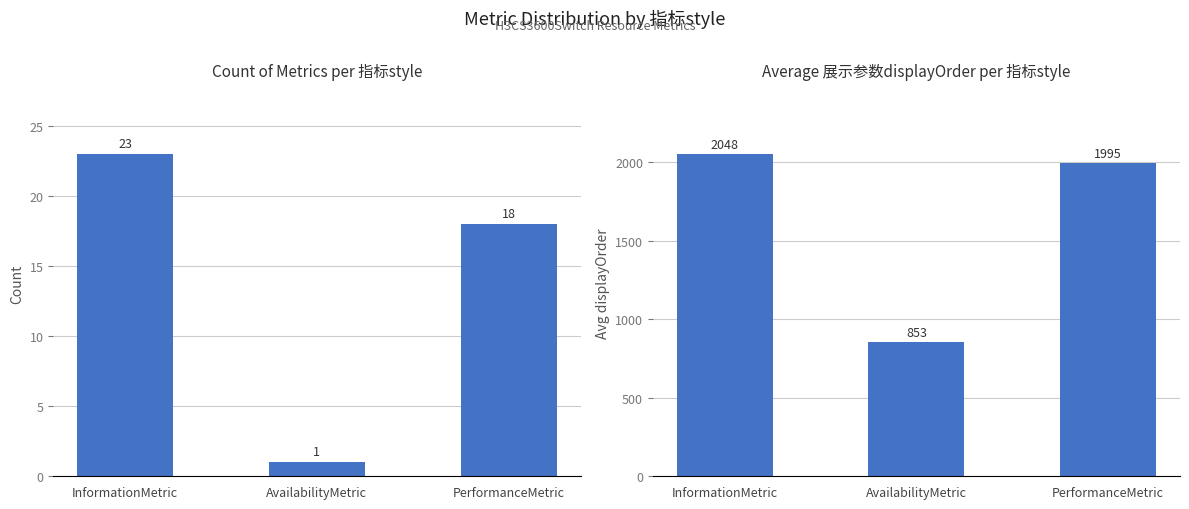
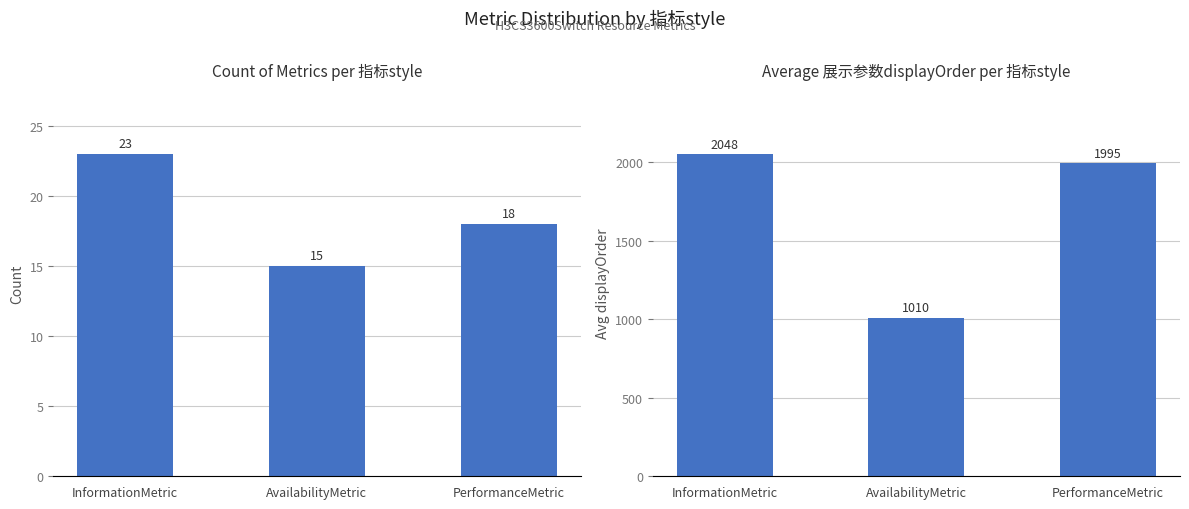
  {
    "Count of Metrics per 指标style": {
      "InformationMetric": 23,
-     "AvailabilityMetric": 1,
+     "AvailabilityMetric": 15,
      "PerformanceMetric": 18
    },
    "Average 展示参数displayOrder per 指标style": {
      "InformationMetric": 2048,
-     "AvailabilityMetric": 853,
+     "AvailabilityMetric": 1010,
      "PerformanceMetric": 1995
    }
  }
